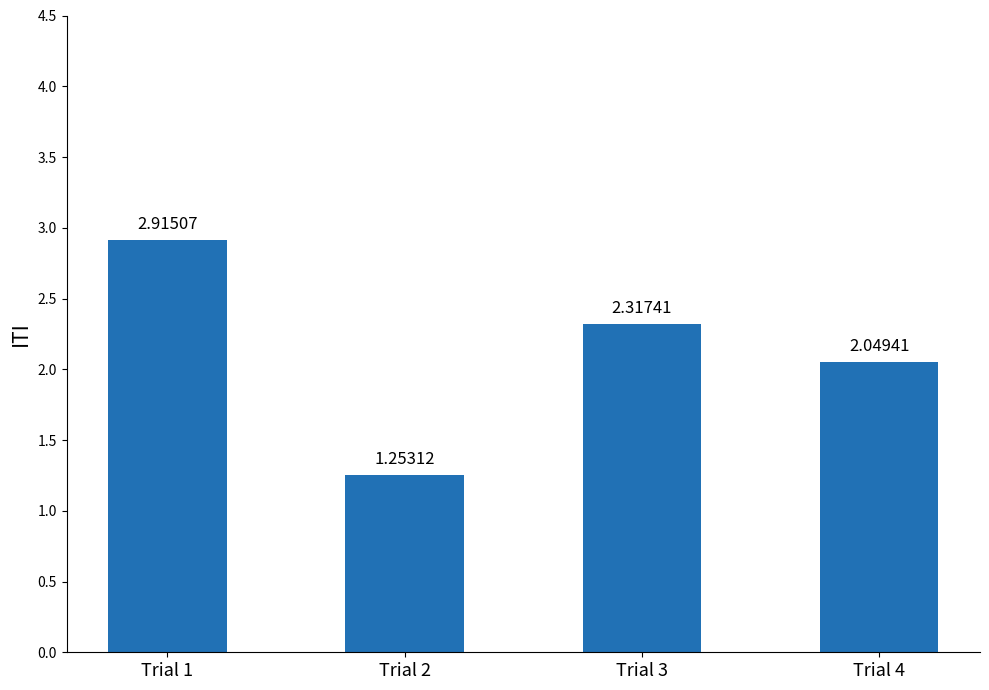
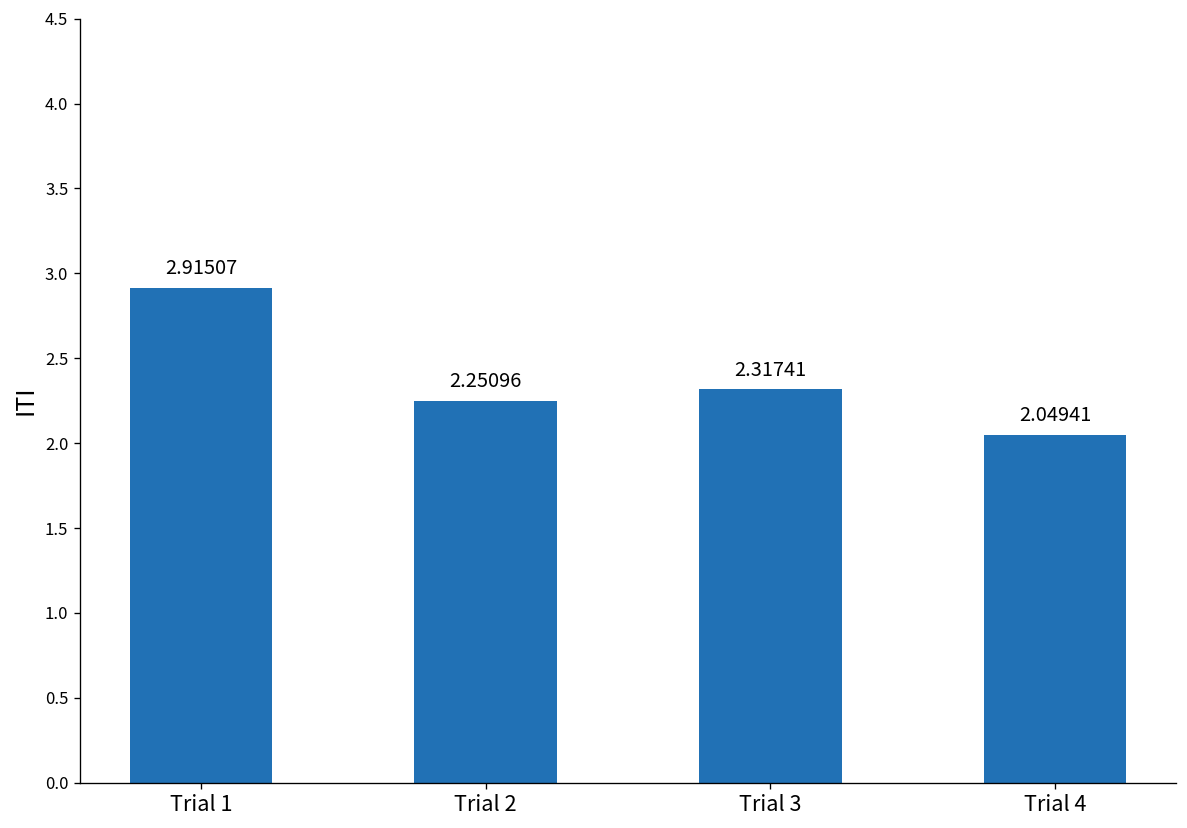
  {
    "Trial 1": 2.91507,
-   "Trial 2": 1.25312,
+   "Trial 2": 2.25096,
    "Trial 3": 2.31741,
    "Trial 4": 2.04941
  }
